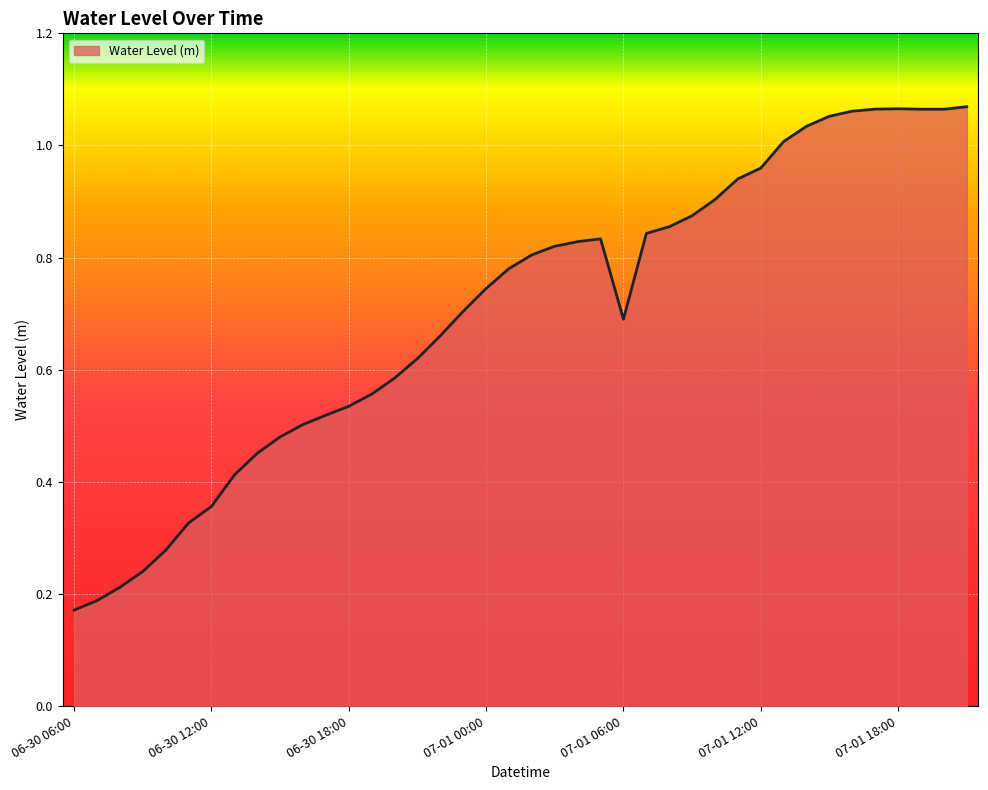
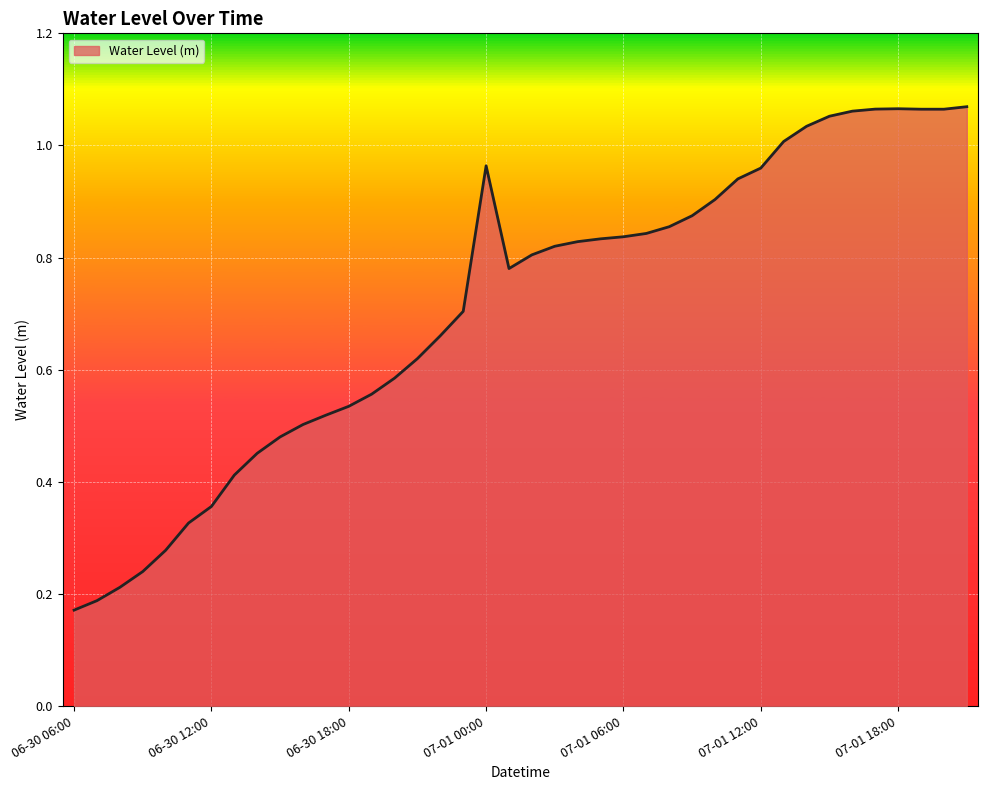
  {
    "06-30 06:00": 0.17,
    "06-30 12:00": 0.36,
    "06-30 18:00": 0.53,
-   "07-01 00:00": 0.74,
-   "07-01 06:00": 0.69,
+   "07-01 00:00": 0.96,
+   "07-01 06:00": 0.84,
    "07-01 12:00": 0.96,
    "07-01 18:00": 1.07
  }
